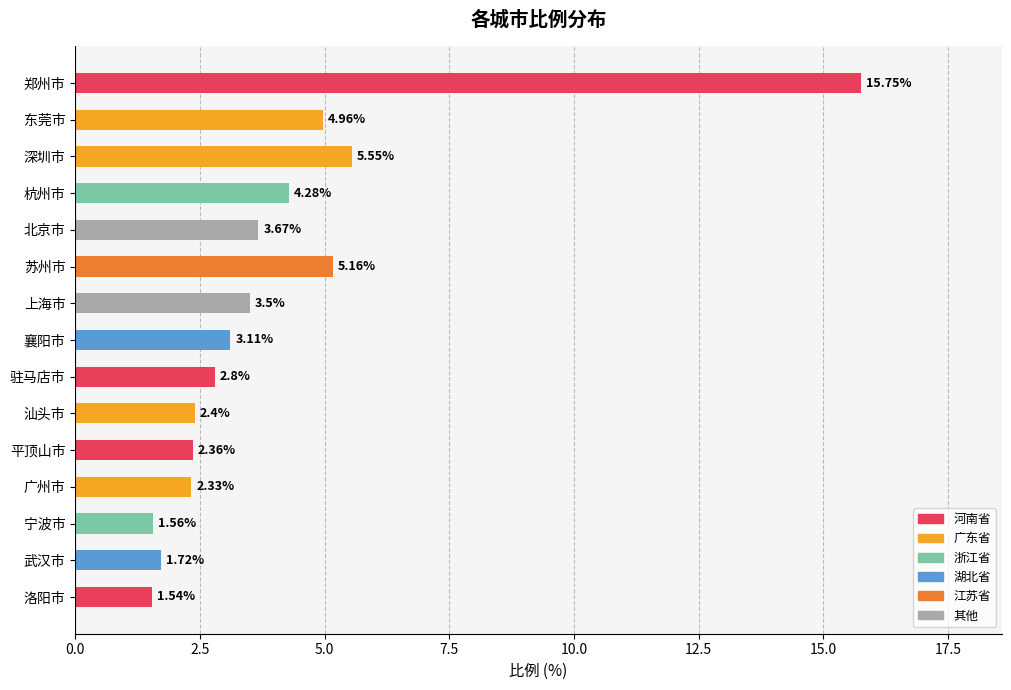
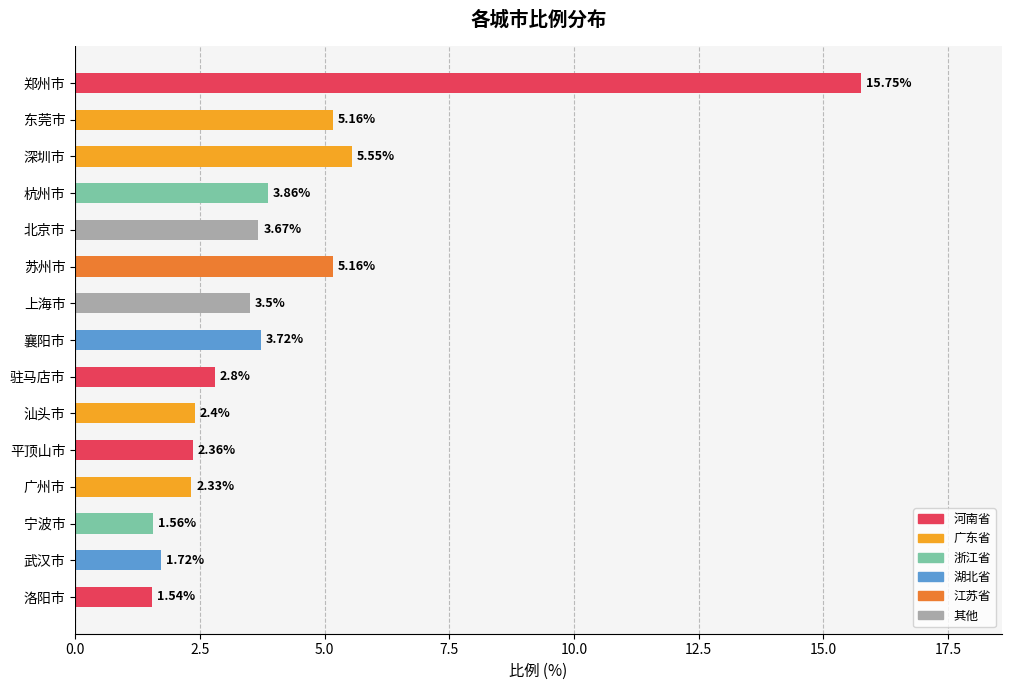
  {
    "郑州市": "15.75%",
-   "东莞市": "4.96%",
+   "东莞市": "5.16%",
    "深圳市": "5.55%",
-   "杭州市": "4.28%",
+   "杭州市": "3.86%",
    "北京市": "3.67%",
    "苏州市": "5.16%",
    "上海市": "3.5%",
-   "襄阳市": "3.11%",
+   "襄阳市": "3.72%",
    "驻马店市": "2.8%",
    "汕头市": "2.4%",
    "平顶山市": "2.36%",
    "广州市": "2.33%",
    "宁波市": "1.56%",
    "武汉市": "1.72%",
    "洛阳市": "1.54%"
  }
